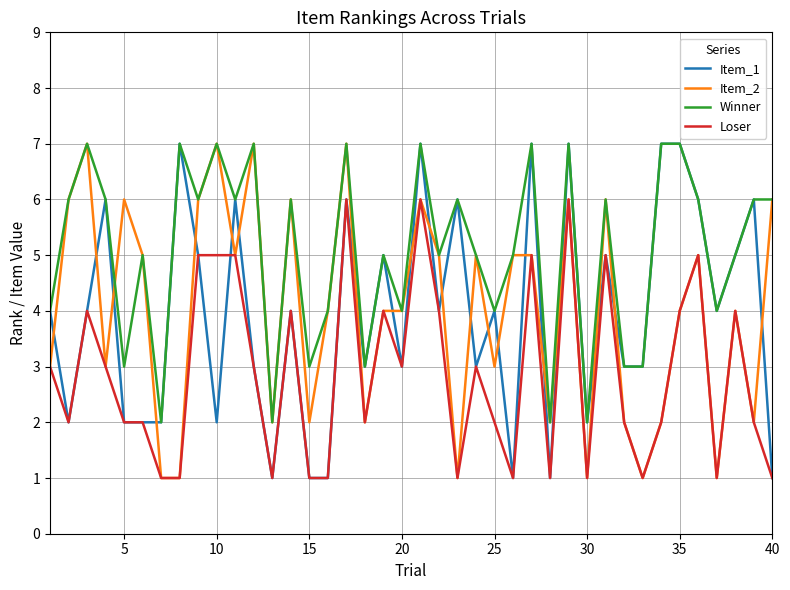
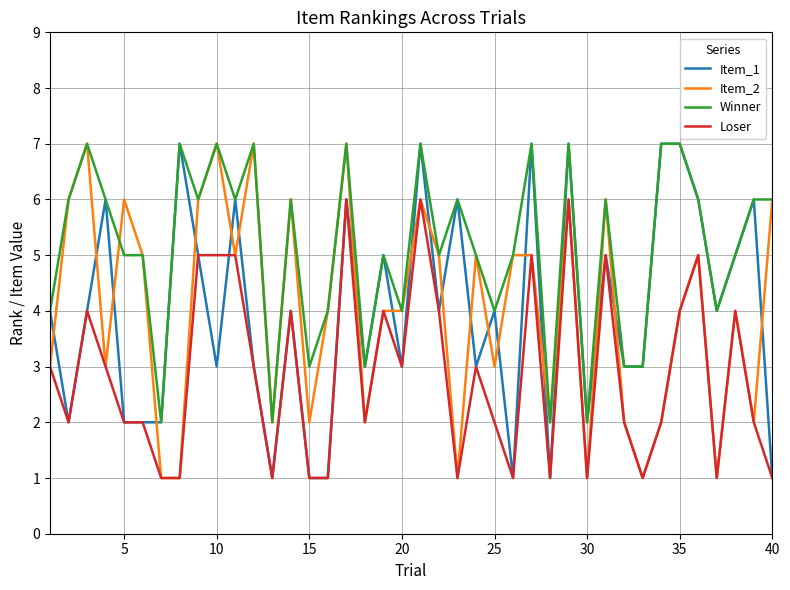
  {
    "Item_1": {
-     "10": 2
+     "10": 3
    },
    "Item_2": {
      "5": 6,
      "15": 2,
      "25": 3
    },
    "Winner": {
-     "5": 3,
+     "5": 5,
      "15": 3
    },
    "Loser": {
      "10": 5,
      "25": 2
    }
  }
